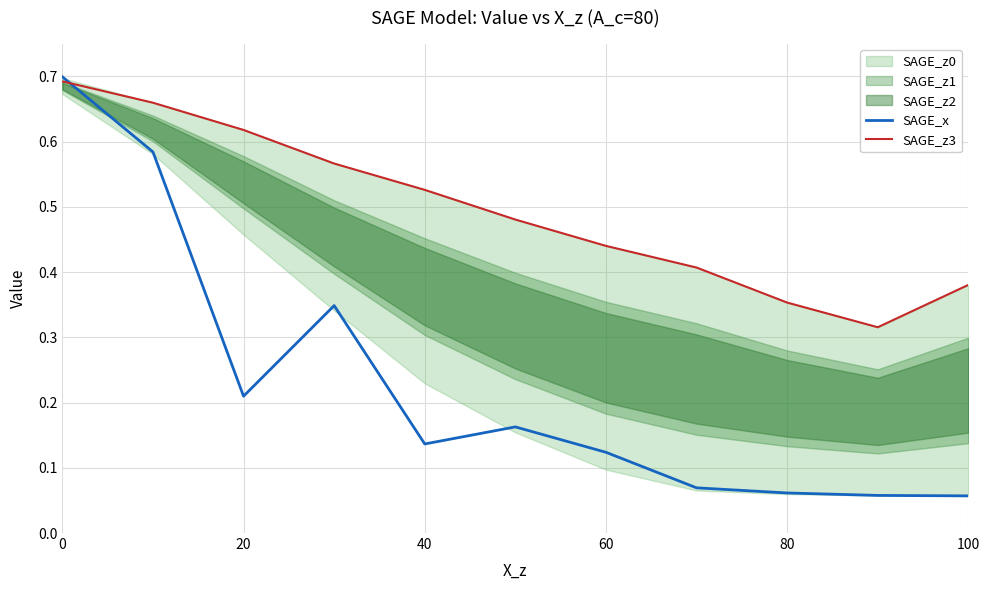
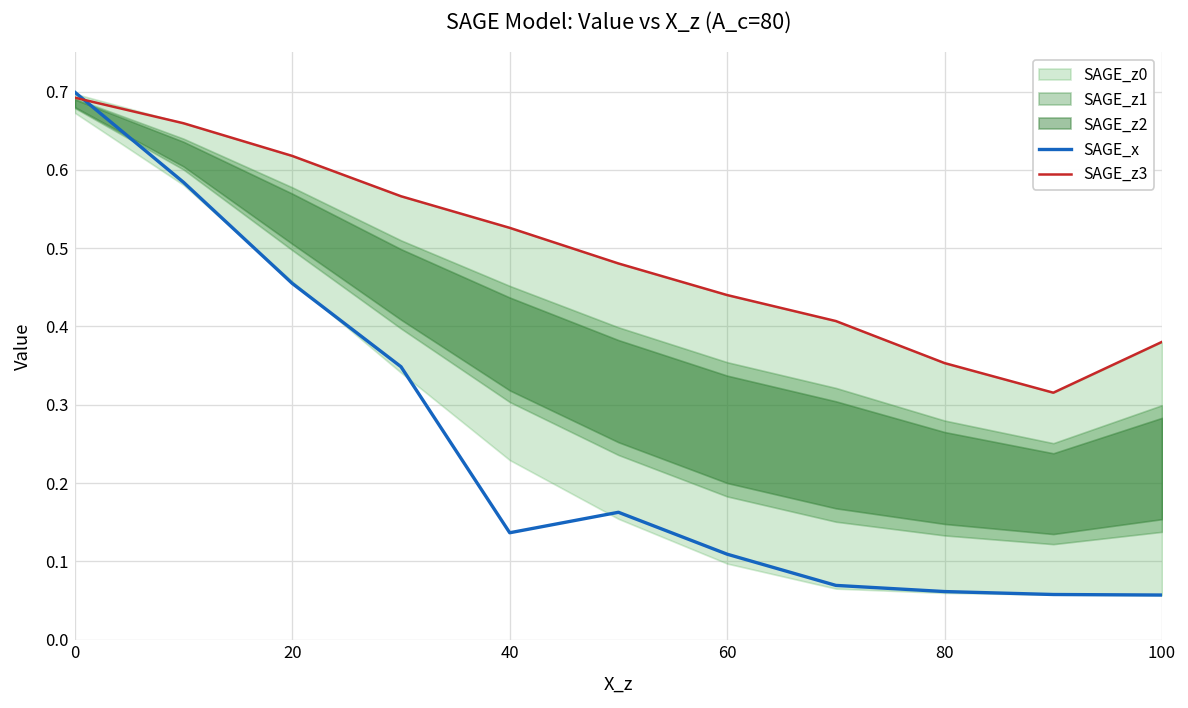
  {
    "SAGE_x": {
-     "20": 0.21,
+     "20": 0.45,
      "40": 0.14,
-     "60": 0.12,
+     "60": 0.11,
      "80": 0.06,
      "100": 0.06
    }
  }
